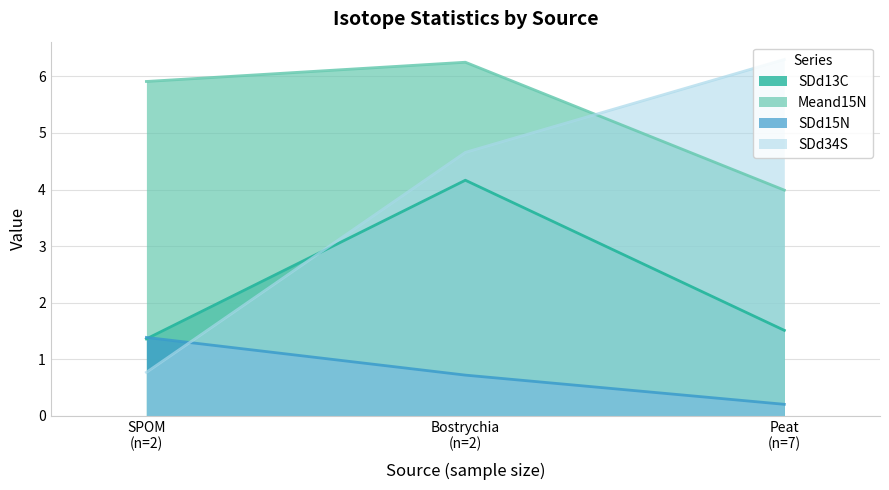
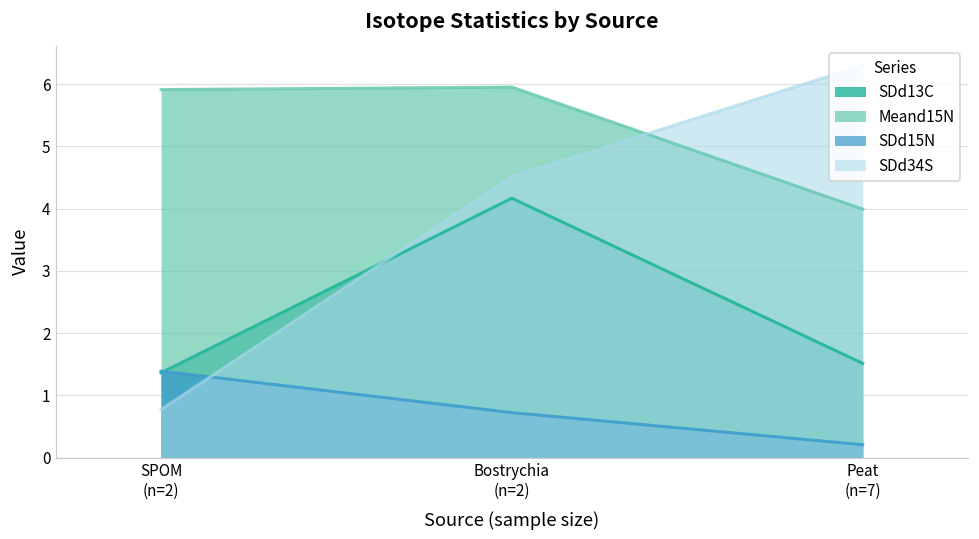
  {
    "Meand15N": {
      "SPOM (n=2)": 5.9,
-     "Bostrychia (n=2)": 6.3,
+     "Bostrychia (n=2)": 6.0,
      "Peat (n=7)": 4.0
    },
    "SDd34S": {
      "SPOM (n=2)": 0.8,
-     "Bostrychia (n=2)": 4.7
+     "Bostrychia (n=2)": 4.5
    }
  }
